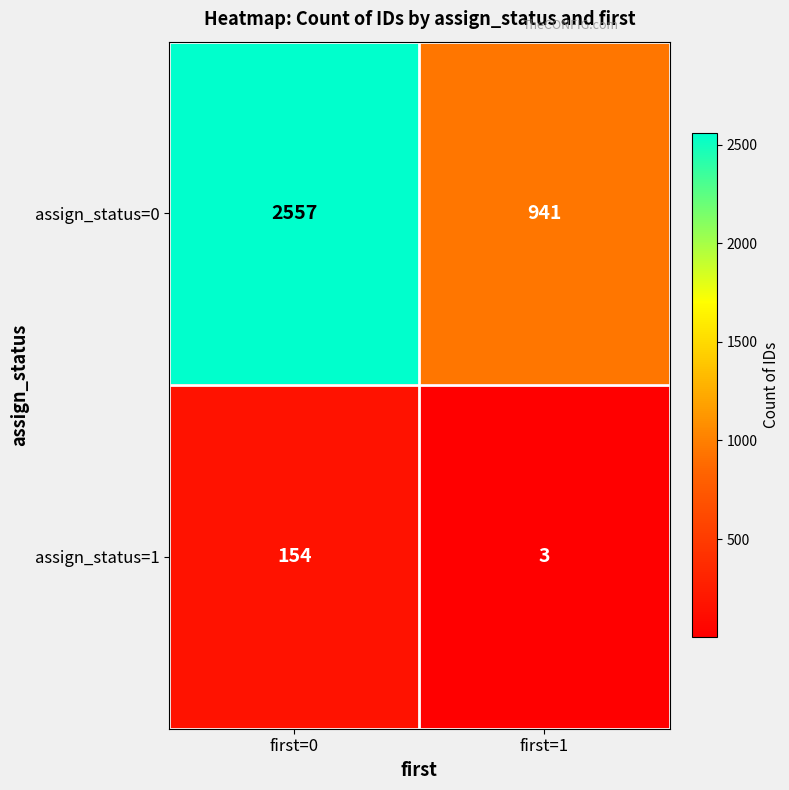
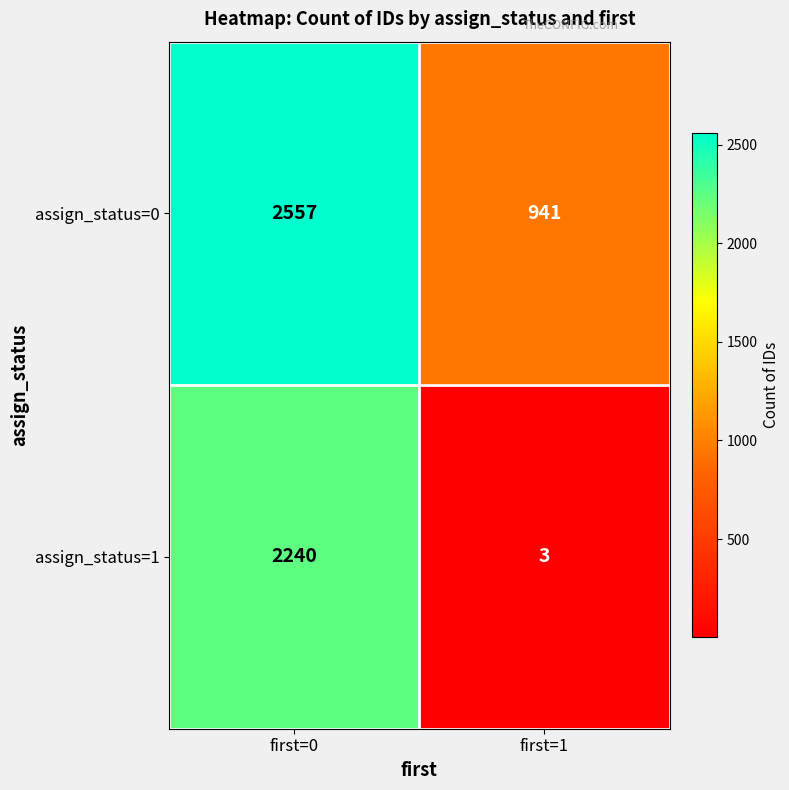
  {
    "assign_status=0": {
      "first=0": 2557,
      "first=1": 941
    },
    "assign_status=1": {
-     "first=0": 154,
+     "first=0": 2240,
      "first=1": 3
    }
  }
